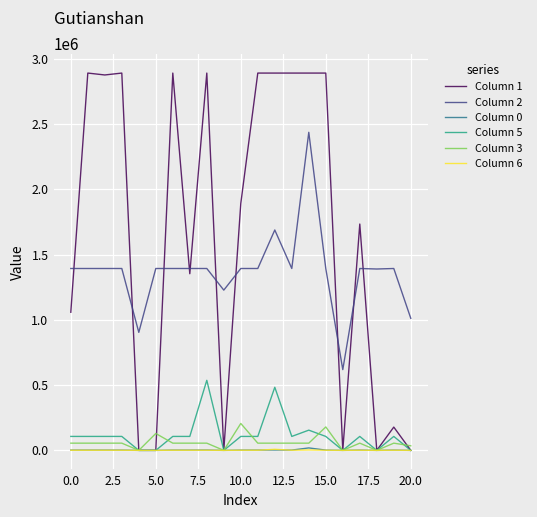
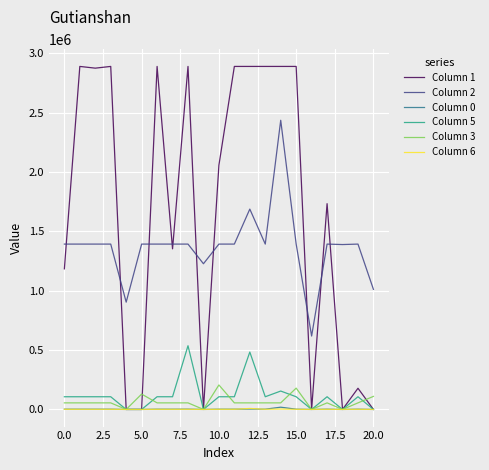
  {
    "Column 1": {
-     "0.0": 1060000,
-     "10.0": 1890000,
+     "0.0": 1180000,
+     "10.0": 2060000,
      "15.0": 2890000
    },
    "Column 3": {
      "0.0": 60000,
      "5.0": 130000,
      "10.0": 210000,
      "15.0": 180000,
-     "20.0": 40000
+     "20.0": 110000
    }
  }
